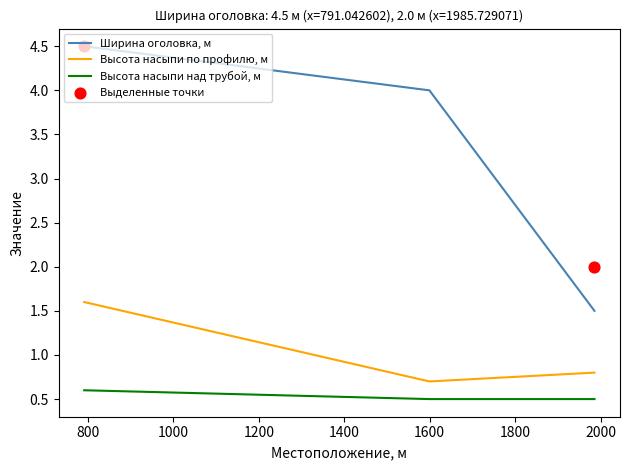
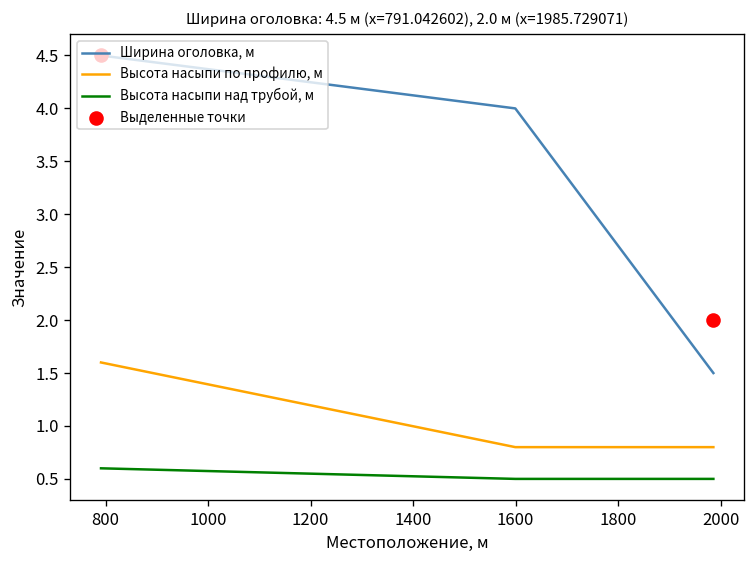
  {
    "Ширина оголовка, м": {
      "1600": 4.0
    },
    "Высота насыпи по профилю, м": {
-     "1600": 0.7
+     "1600": 0.8
    },
    "Высота насыпи над трубой, м": {
      "1600": 0.5
    }
  }
